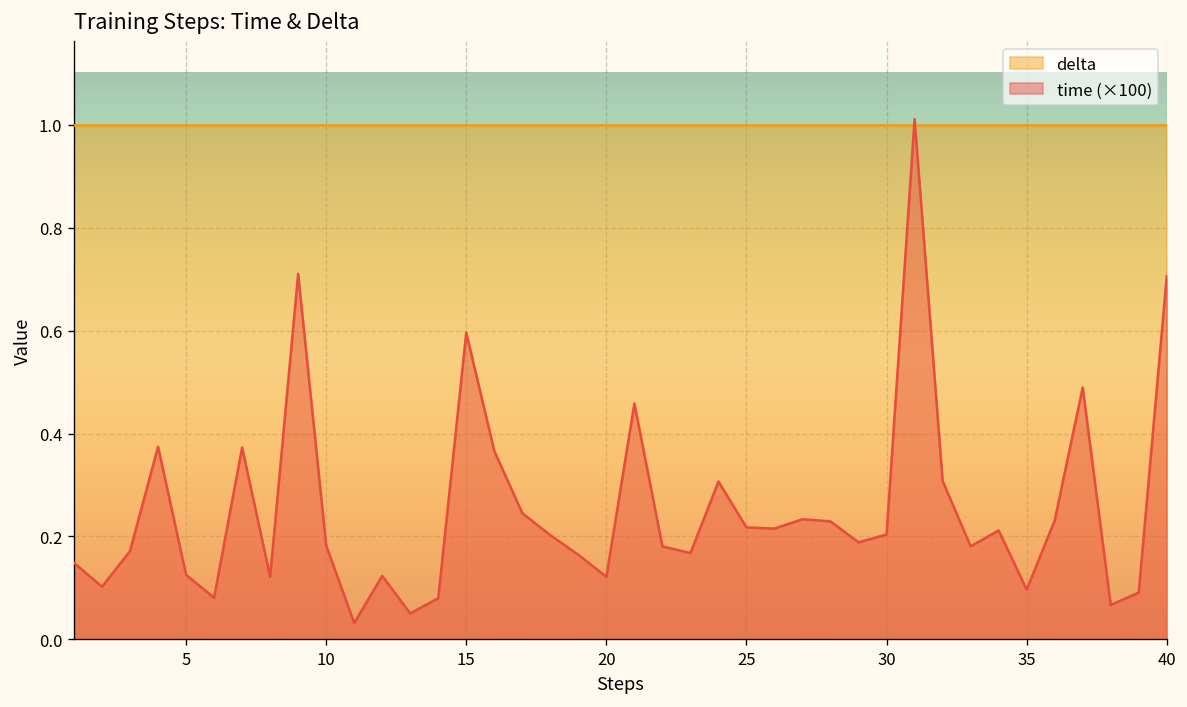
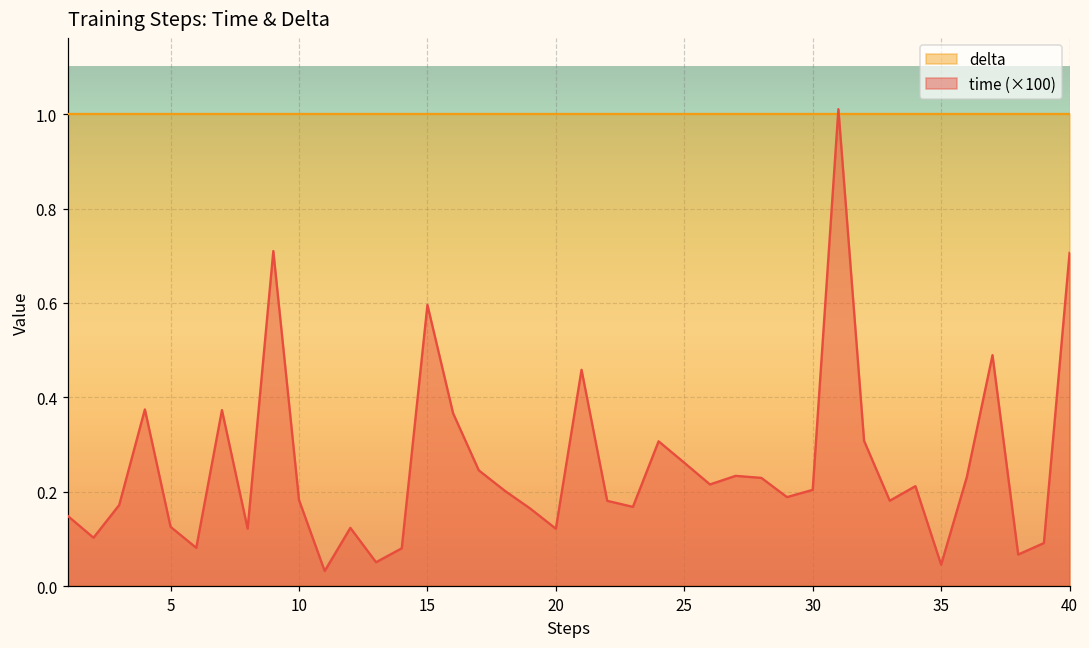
  {
    "delta": {
      "5": 1.00,
      "10": 1.00,
      "15": 1.00,
      "20": 1.00,
      "25": 1.00,
      "30": 1.00,
      "35": 1.00,
      "40": 1.00
    },
    "time (×100)": {
      "5": 0.13,
      "10": 0.18,
      "15": 0.60,
      "20": 0.12,
-     "25": 0.22,
+     "25": 0.26,
      "30": 0.20,
-     "35": 0.10,
+     "35": 0.05,
      "40": 0.71
    }
  }
